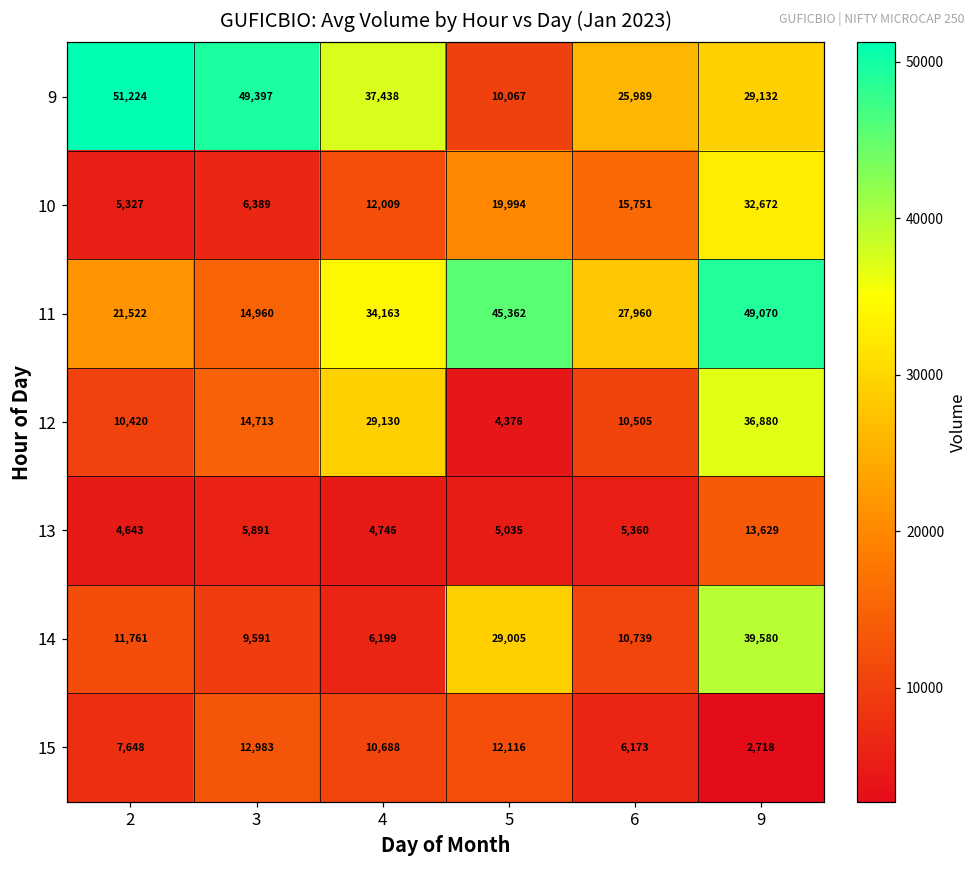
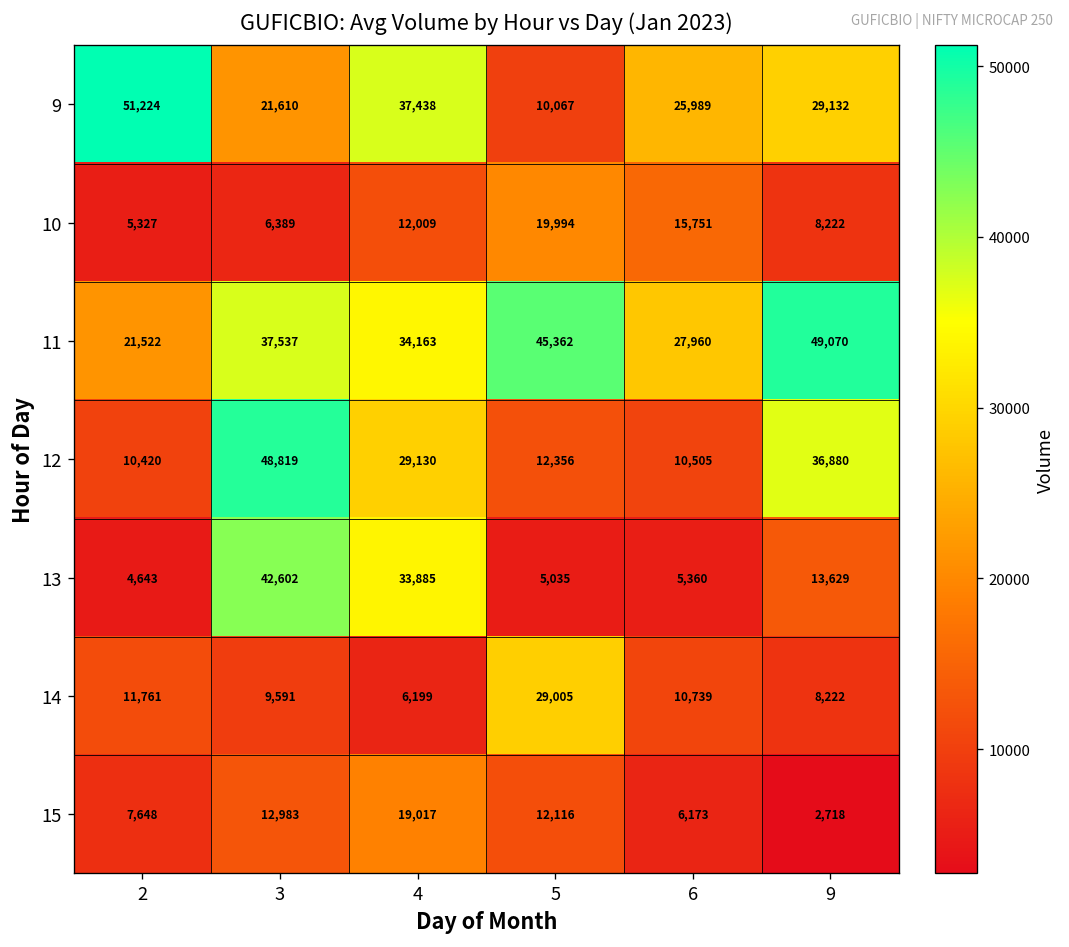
  {
    "9": {
      "2": "51,224",
-     "3": "49,397",
+     "3": "21,610",
      "4": "37,438",
      "5": "10,067",
      "6": "25,989",
      "9": "29,132"
    },
    "10": {
      "2": "5,327",
      "3": "6,389",
      "4": "12,009",
      "5": "19,994",
      "6": "15,751",
-     "9": "32,672"
+     "9": "8,222"
    },
    "11": {
      "2": "21,522",
-     "3": "14,960",
+     "3": "37,537",
      "4": "34,163",
      "5": "45,362",
      "6": "27,960",
      "9": "49,070"
    },
    "12": {
      "2": "10,420",
-     "3": "14,713",
+     "3": "48,819",
      "4": "29,130",
-     "5": "4,376",
+     "5": "12,356",
      "6": "10,505",
      "9": "36,880"
    },
    "13": {
      "2": "4,643",
-     "3": "5,891",
-     "4": "4,746",
+     "3": "42,602",
+     "4": "33,885",
      "5": "5,035",
      "6": "5,360",
      "9": "13,629"
    },
    "14": {
      "2": "11,761",
      "3": "9,591",
      "4": "6,199",
      "5": "29,005",
      "6": "10,739",
-     "9": "39,580"
+     "9": "8,222"
    },
    "15": {
      "2": "7,648",
      "3": "12,983",
-     "4": "10,688",
+     "4": "19,017",
      "5": "12,116",
      "6": "6,173",
      "9": "2,718"
    }
  }
